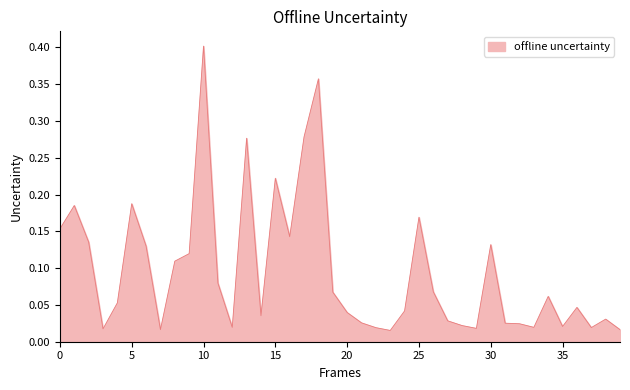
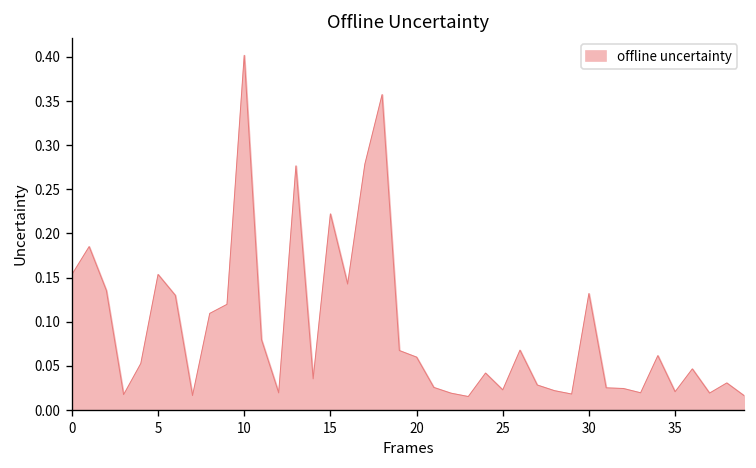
  {
    "0": 0.15,
-   "5": 0.19,
+   "5": 0.15,
    "10": 0.40,
    "15": 0.22,
-   "20": 0.04,
-   "25": 0.17,
+   "20": 0.06,
+   "25": 0.02,
    "30": 0.13,
    "35": 0.02
  }
